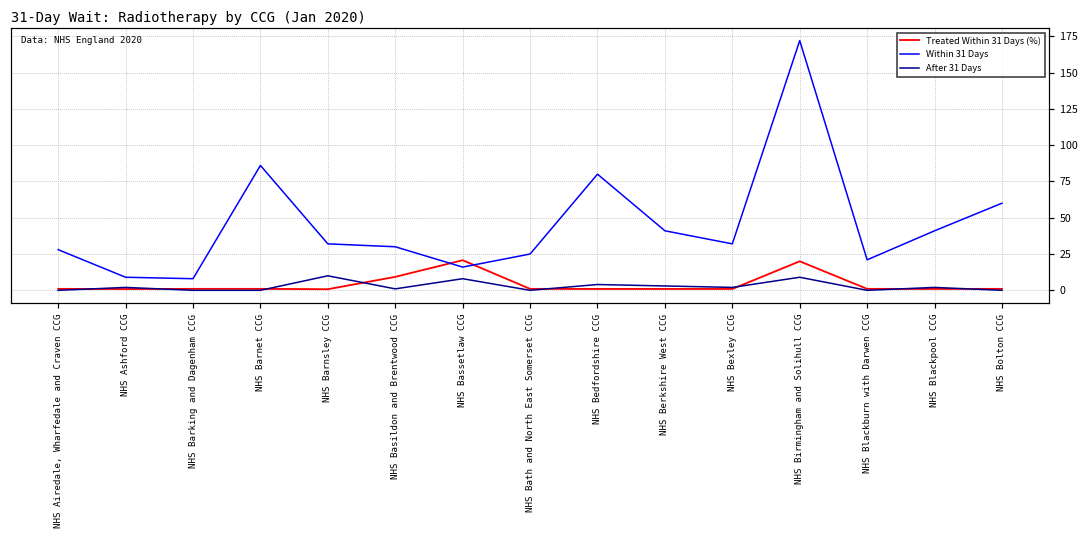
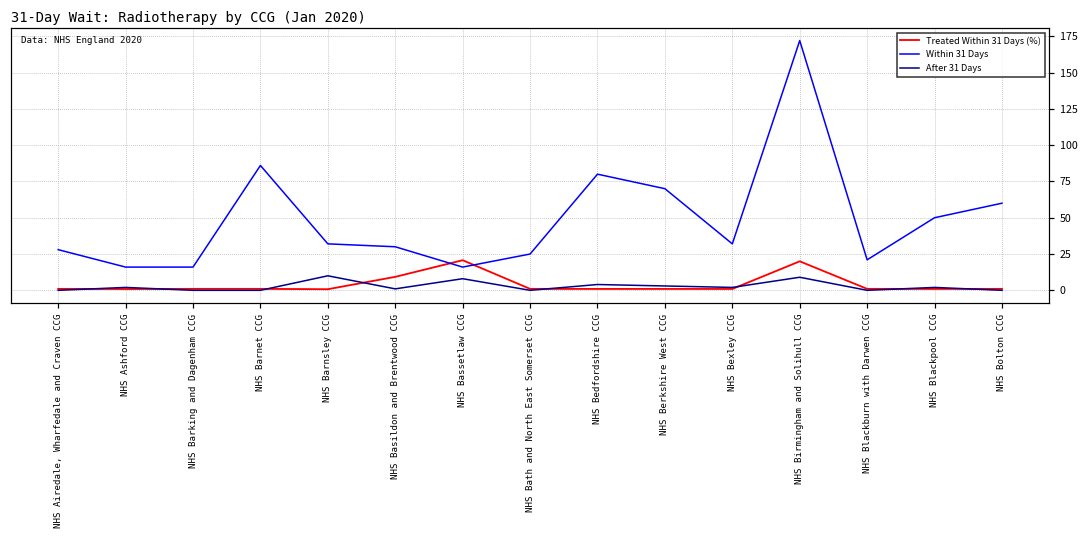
  {
    "Treated Within 31 Days (%)": {
      "NHS Barnsley CCG": 1,
      "NHS Basildon and Brentwood CCG": 9,
      "NHS Bassetlaw CCG": 21,
      "NHS Bedfordshire CCG": 1,
      "NHS Berkshire West CCG": 1,
      "NHS Birmingham and Solihull CCG": 20
    },
    "Within 31 Days": {
      "NHS Airedale, Wharfedale and Craven CCG": 28,
-     "NHS Ashford CCG": 9,
-     "NHS Barking and Dagenham CCG": 8,
+     "NHS Ashford CCG": 16,
+     "NHS Barking and Dagenham CCG": 16,
      "NHS Barnet CCG": 86,
      "NHS Barnsley CCG": 32,
      "NHS Basildon and Brentwood CCG": 30,
      "NHS Bassetlaw CCG": 16,
      "NHS Bath and North East Somerset CCG": 25,
      "NHS Bedfordshire CCG": 80,
-     "NHS Berkshire West CCG": 41,
+     "NHS Berkshire West CCG": 70,
      "NHS Bexley CCG": 32,
      "NHS Birmingham and Solihull CCG": 172,
      "NHS Blackburn with Darwen CCG": 21,
-     "NHS Blackpool CCG": 41,
+     "NHS Blackpool CCG": 50,
      "NHS Bolton CCG": 60
    },
    "After 31 Days": {
      "NHS Barnsley CCG": 10,
      "NHS Basildon and Brentwood CCG": 1,
      "NHS Bassetlaw CCG": 8,
      "NHS Bedfordshire CCG": 4,
      "NHS Berkshire West CCG": 3,
      "NHS Birmingham and Solihull CCG": 9
    }
  }
